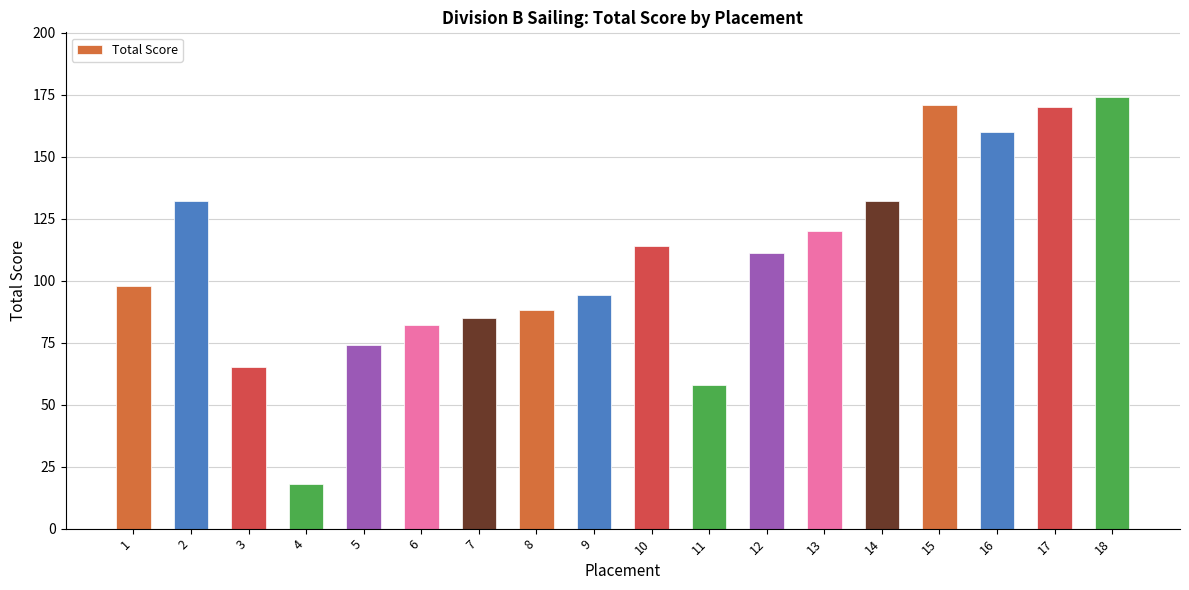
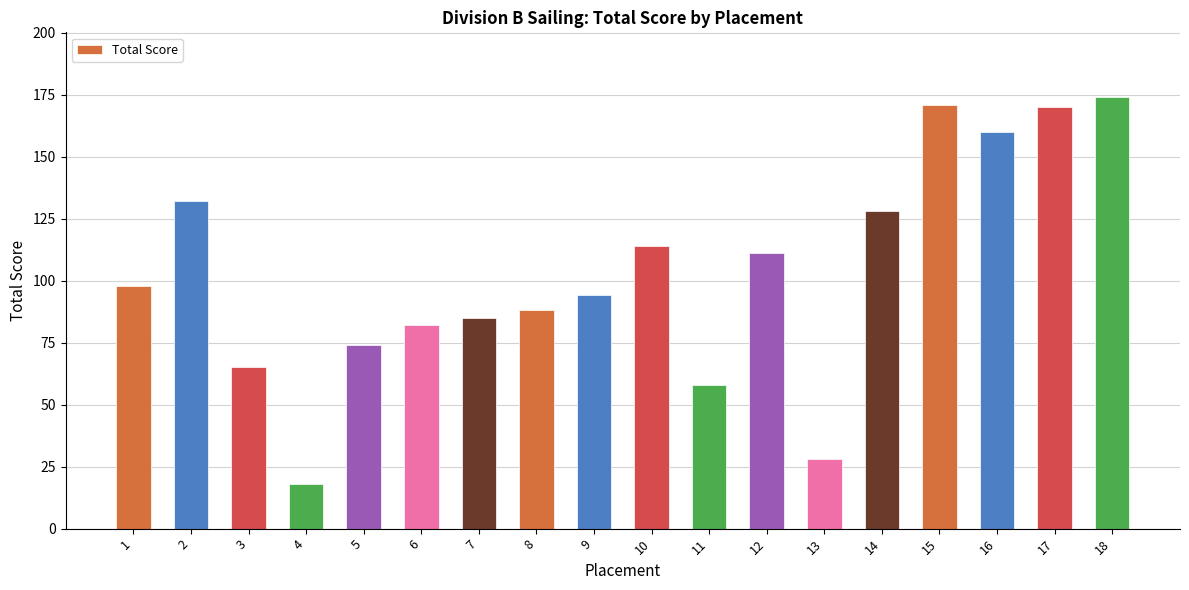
  {
    "1": 98,
    "2": 132,
    "3": 65,
    "4": 18,
    "5": 74,
    "6": 82,
    "7": 85,
    "8": 88,
    "9": 94,
    "10": 114,
    "11": 58,
    "12": 111,
-   "13": 120,
-   "14": 132,
+   "13": 28,
+   "14": 128,
    "15": 171,
    "16": 160,
    "17": 170,
    "18": 174
  }
